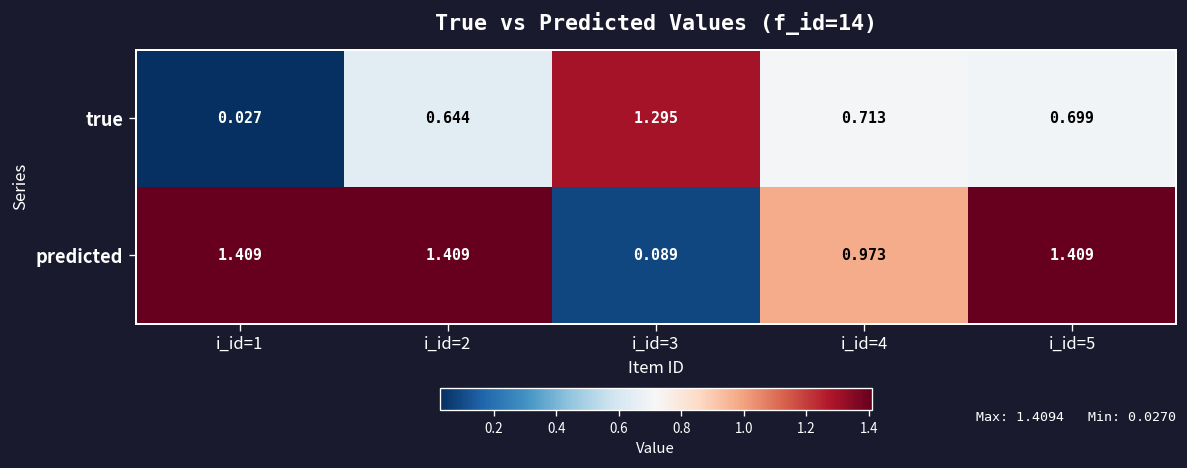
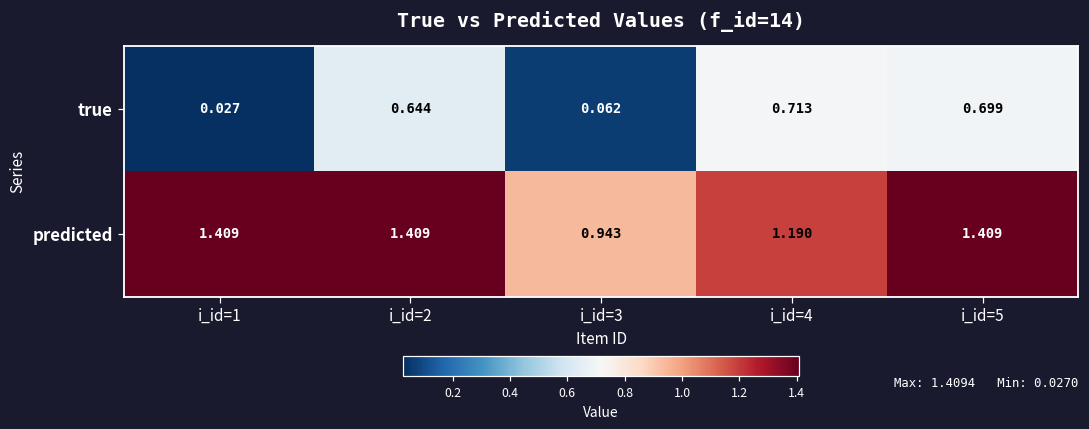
  {
    "true": {
      "i_id=1": 0.027,
      "i_id=2": 0.644,
-     "i_id=3": 1.295,
+     "i_id=3": 0.062,
      "i_id=4": 0.713,
      "i_id=5": 0.699
    },
    "predicted": {
      "i_id=1": 1.409,
      "i_id=2": 1.409,
-     "i_id=3": 0.089,
-     "i_id=4": 0.973,
+     "i_id=3": 0.943,
+     "i_id=4": 1.190,
      "i_id=5": 1.409
    }
  }
